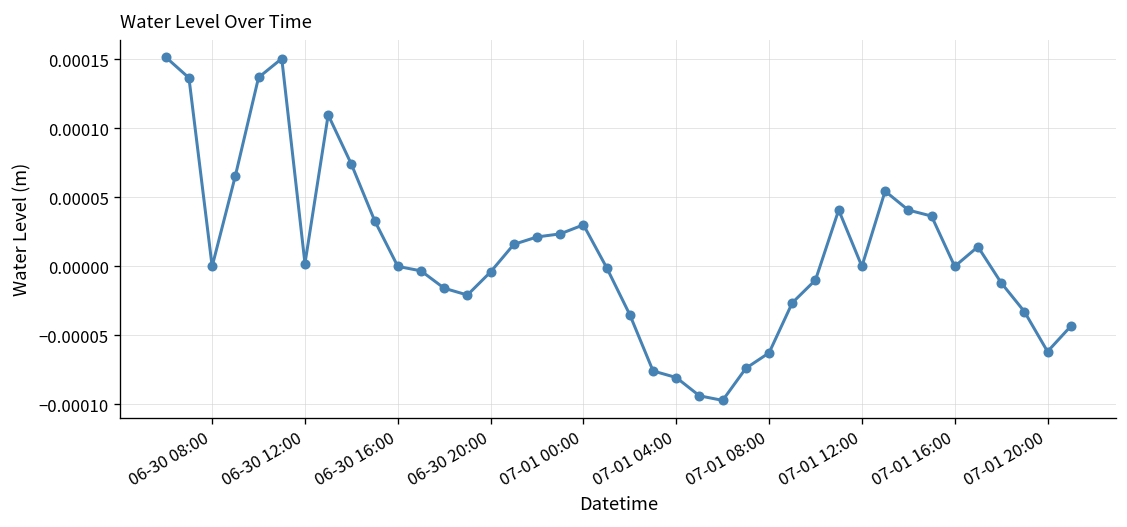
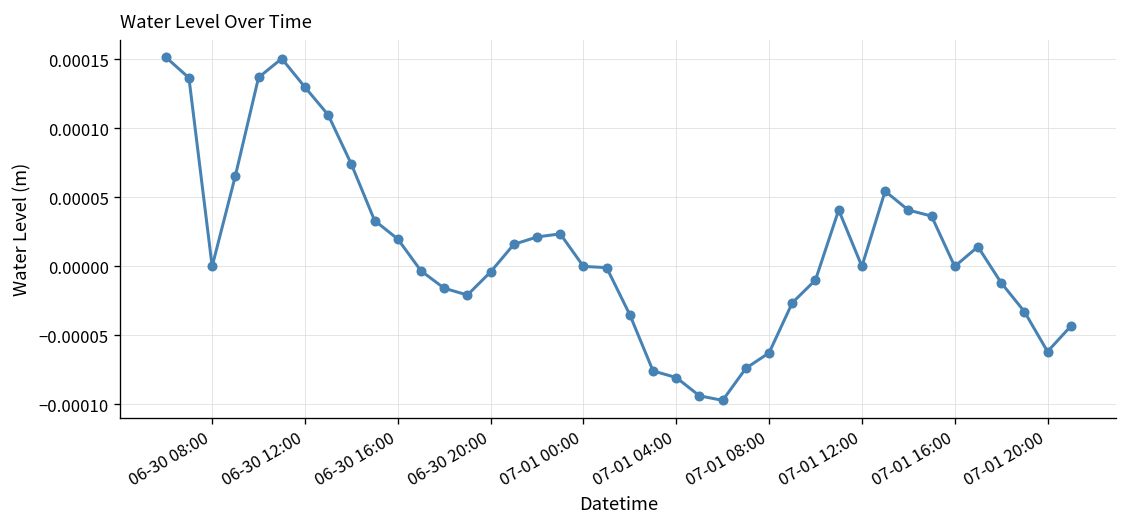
  {
    "06-30 08:00": 0.000000,
-   "06-30 12:00": 0.000002,
-   "06-30 16:00": 0.00000,
+   "06-30 12:00": 0.000130,
+   "06-30 16:00": 0.00002,
    "06-30 20:00": -0.000004,
-   "07-01 00:00": 0.00003,
+   "07-01 00:00": 0.00000,
    "07-01 04:00": -0.000080,
    "07-01 08:00": -0.000063,
    "07-01 12:00": 0.000000,
    "07-01 16:00": 0.000000,
    "07-01 20:00": -0.000062
  }
